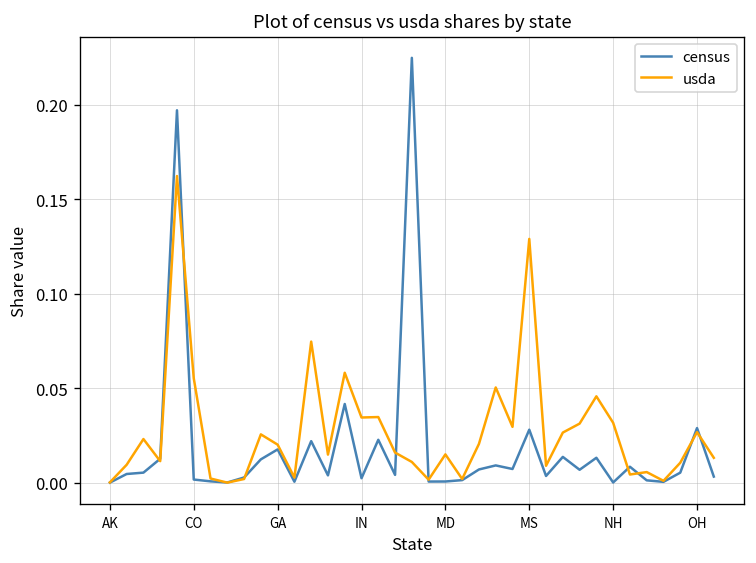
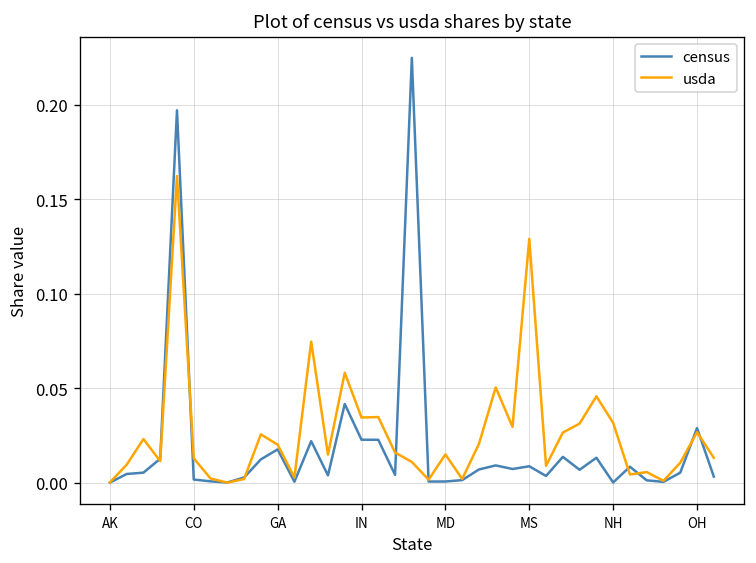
  {
    "census": {
      "CO": 0.002,
      "GA": 0.018,
-     "IN": 0.002,
+     "IN": 0.023,
      "MD": 0.001,
-     "MS": 0.028,
+     "MS": 0.009,
      "NH": 0.000,
      "OH": 0.029
    },
    "usda": {
-     "CO": 0.055,
+     "CO": 0.013,
      "GA": 0.020,
      "IN": 0.034,
      "MD": 0.015,
      "MS": 0.129,
      "NH": 0.032,
      "OH": 0.027
    }
  }
